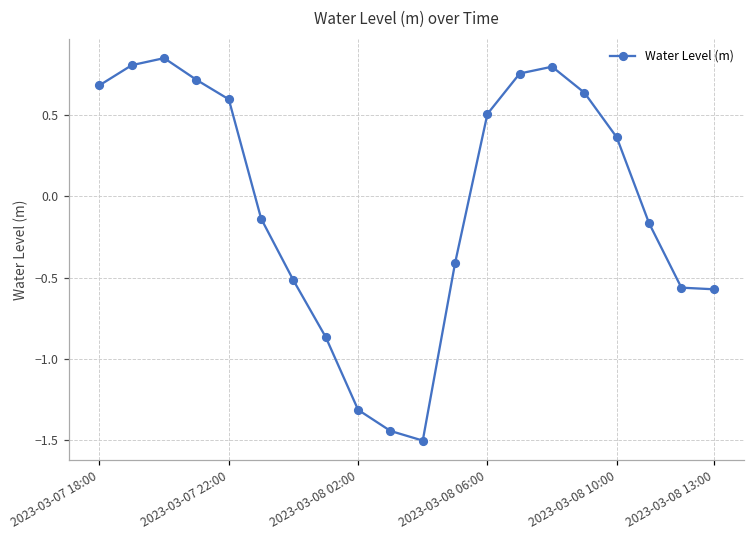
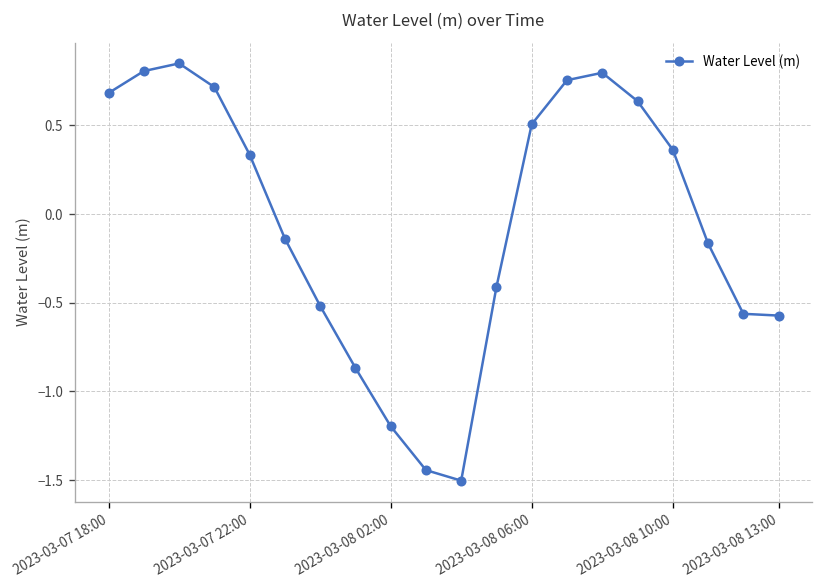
  {
    "2023-03-07 18:00": 0.68,
-   "2023-03-07 22:00": 0.60,
-   "2023-03-08 02:00": -1.31,
+   "2023-03-07 22:00": 0.34,
+   "2023-03-08 02:00": -1.20,
    "2023-03-08 06:00": 0.51,
    "2023-03-08 10:00": 0.36,
    "2023-03-08 13:00": -0.57
  }
